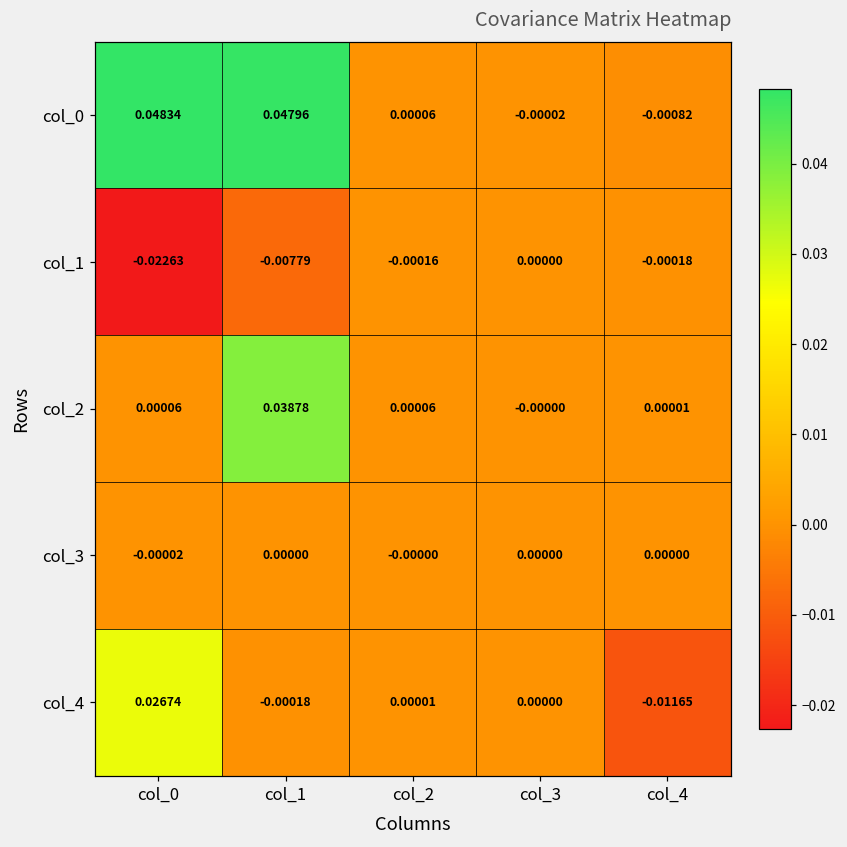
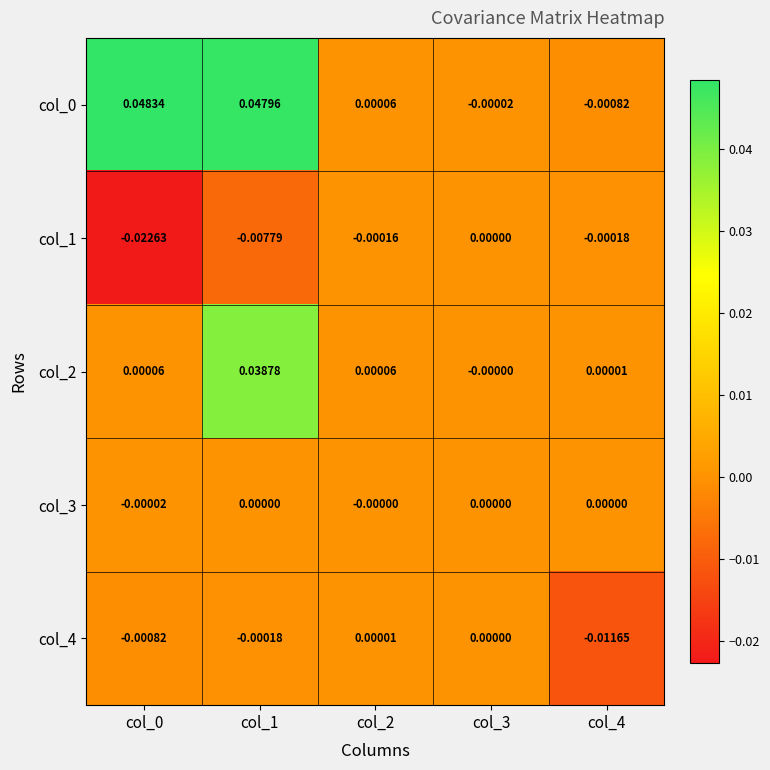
  {
    "col_0": {
      "col_0": 0.04834,
      "col_1": 0.04796,
      "col_2": 0.00006,
      "col_3": -0.00002,
      "col_4": -0.00082
    },
    "col_1": {
      "col_0": -0.02263,
      "col_1": -0.00779,
      "col_2": -0.00016,
      "col_3": 0.00000,
      "col_4": -0.00018
    },
    "col_2": {
      "col_0": 0.00006,
      "col_1": 0.03878,
      "col_2": 0.00006,
      "col_3": -0.00000,
      "col_4": 0.00001
    },
    "col_3": {
      "col_0": -0.00002,
      "col_1": 0.00000,
      "col_2": -0.00000,
      "col_3": 0.00000,
      "col_4": 0.00000
    },
    "col_4": {
-     "col_0": 0.02674,
+     "col_0": -0.00082,
      "col_1": -0.00018,
      "col_2": 0.00001,
      "col_3": 0.00000,
      "col_4": -0.01165
    }
  }
